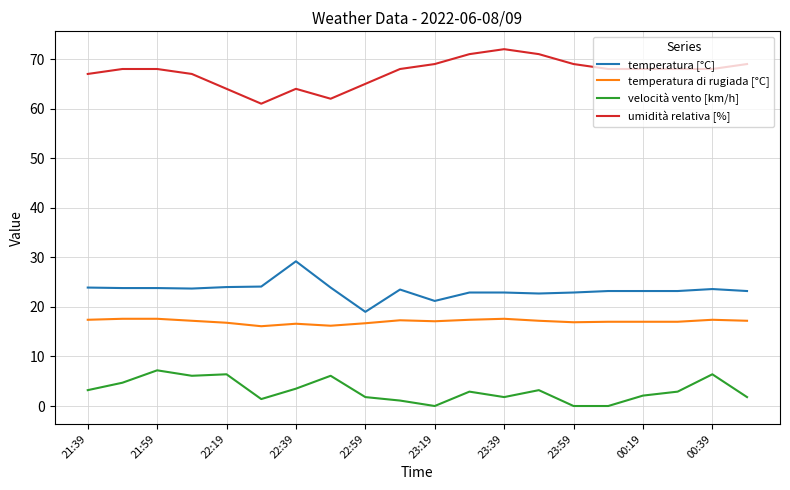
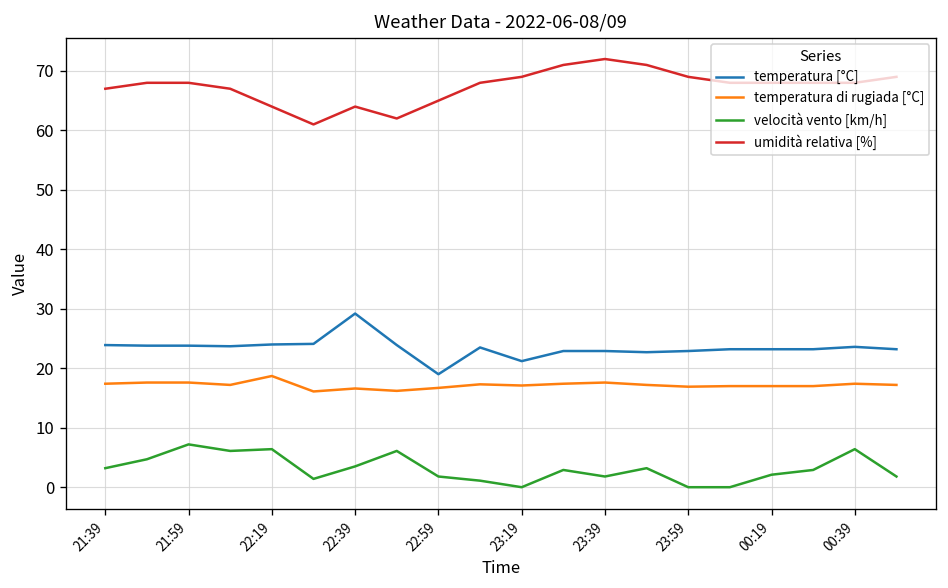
  {
    "temperatura [°C]": {
      "21:39": 24,
      "21:59": 24,
      "22:19": 24,
      "22:39": 29,
      "22:59": 19,
      "23:19": 21,
      "23:39": 23,
      "23:59": 23,
      "00:19": 23,
      "00:39": 24
    },
    "temperatura di rugiada [°C]": {
      "21:39": 17,
      "21:59": 18,
-     "22:19": 17,
+     "22:19": 19,
      "22:39": 17,
      "22:59": 17,
      "23:19": 17,
      "23:39": 18,
      "23:59": 17,
      "00:19": 17,
      "00:39": 17
    },
    "velocità vento [km/h]": {
      "21:39": 3,
      "21:59": 7,
      "22:19": 6,
      "22:39": 4,
      "22:59": 2,
      "23:19": 0,
      "23:39": 2,
      "23:59": 0,
      "00:19": 2,
      "00:39": 6
    },
    "umidità relativa [%]": {
      "21:39": 67,
      "21:59": 68,
      "22:19": 64,
      "22:39": 64,
      "22:59": 65,
      "23:19": 69,
      "23:39": 72,
      "23:59": 69
    }
  }
